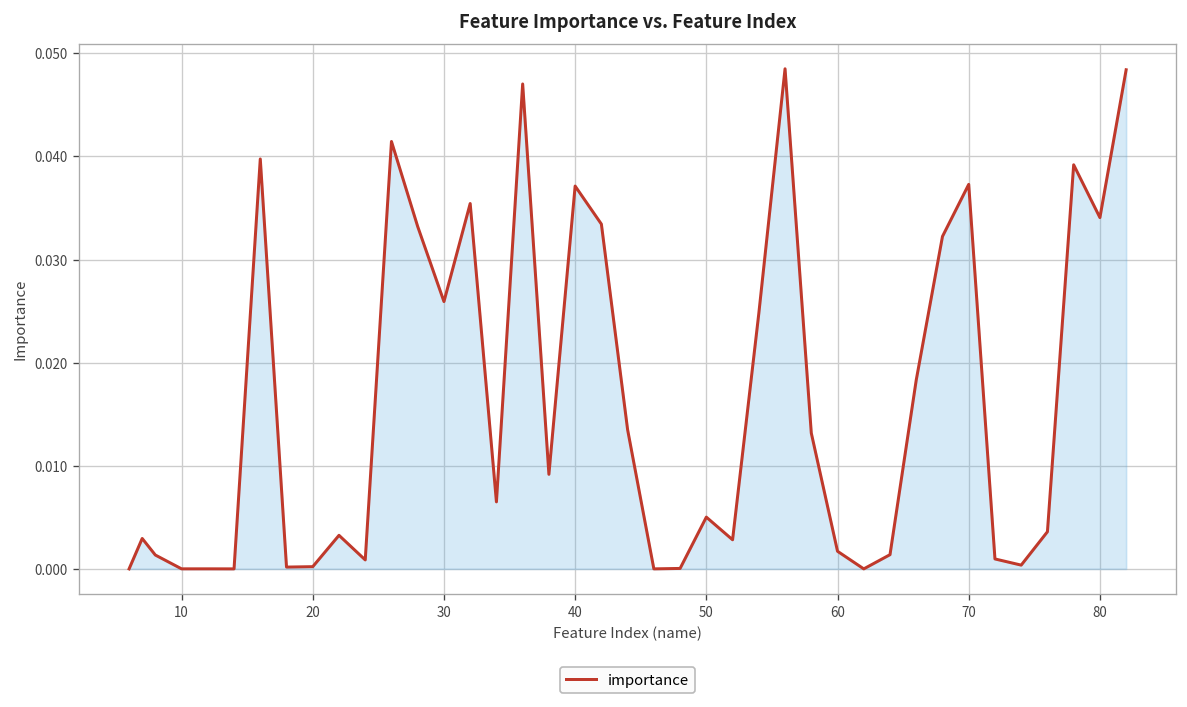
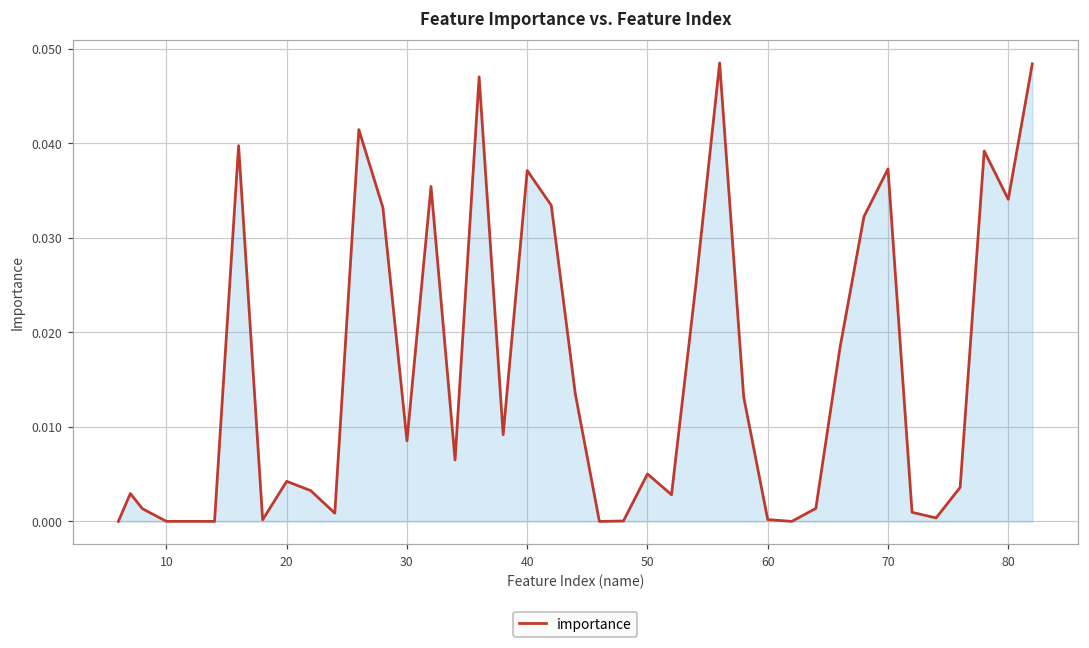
  {
    "10": 0.000,
-   "20": 0.000,
-   "30": 0.026,
+   "20": 0.004,
+   "30": 0.009,
    "40": 0.037,
    "50": 0.005,
-   "60": 0.002,
+   "60": 0.000,
    "70": 0.037,
    "80": 0.034
  }
